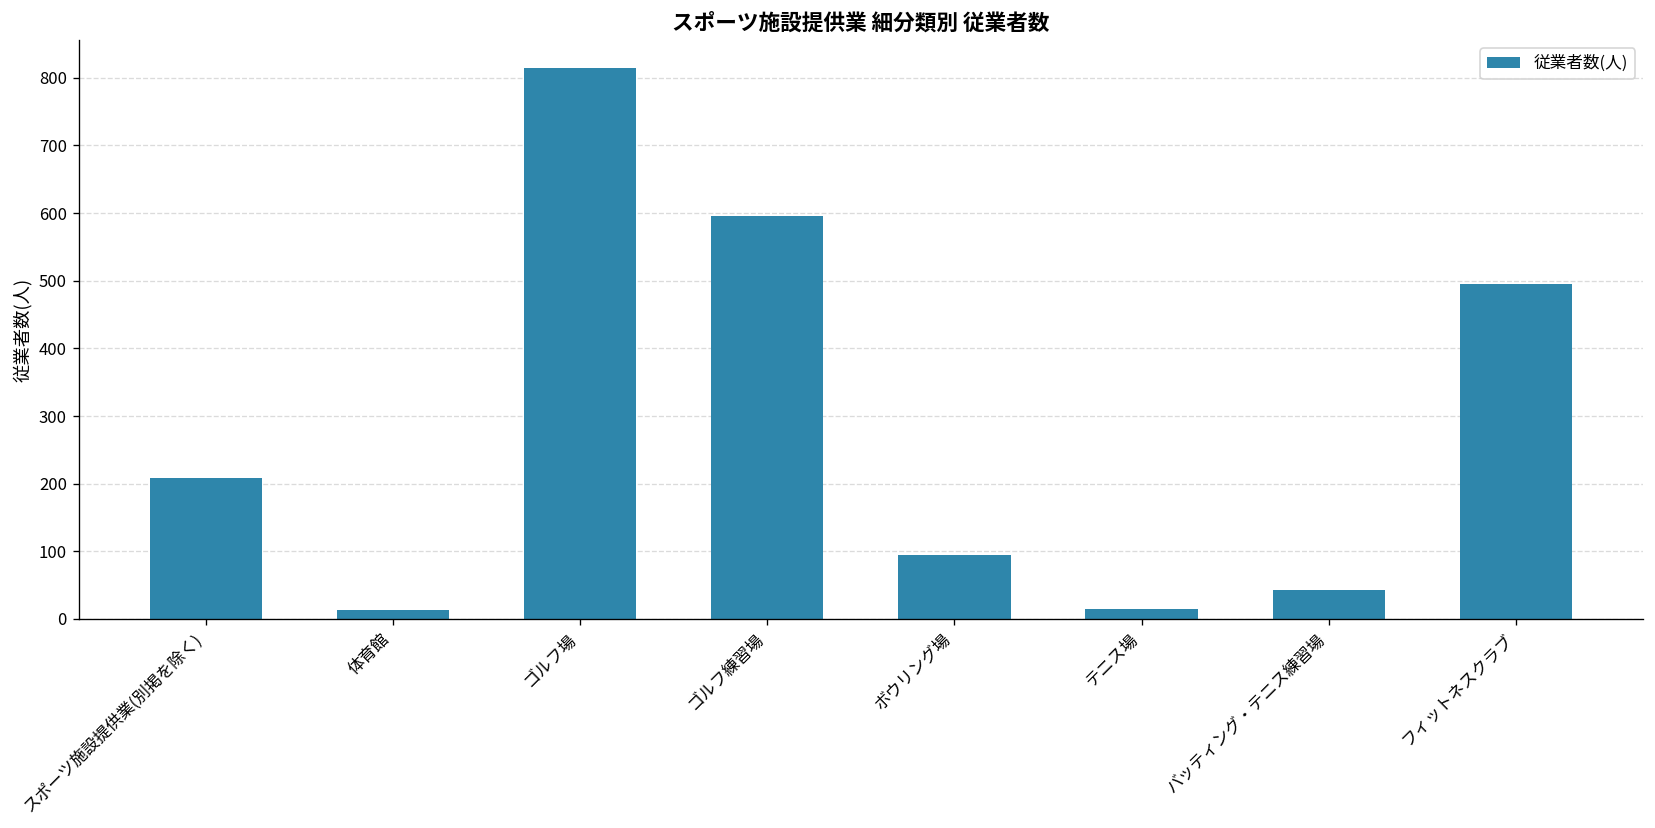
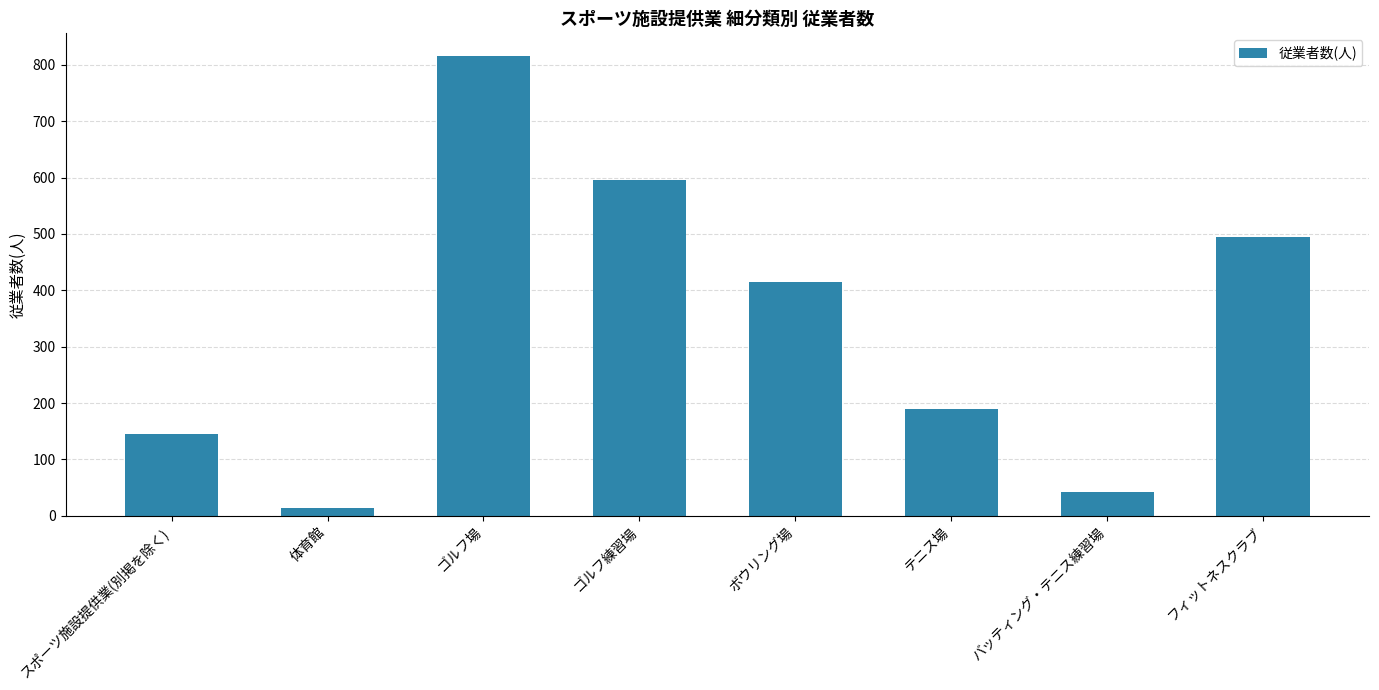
  {
-   "スポーツ施設提供業(別掲を除く)": 210,
+   "スポーツ施設提供業(別掲を除く)": 150,
    "体育館": 10,
    "ゴルフ場": 820,
    "ゴルフ練習場": 600,
-   "ボウリング場": 100,
-   "テニス場": 20,
+   "ボウリング場": 410,
+   "テニス場": 190,
    "バッティング・テニス練習場": 40,
    "フィットネスクラブ": 500
  }
